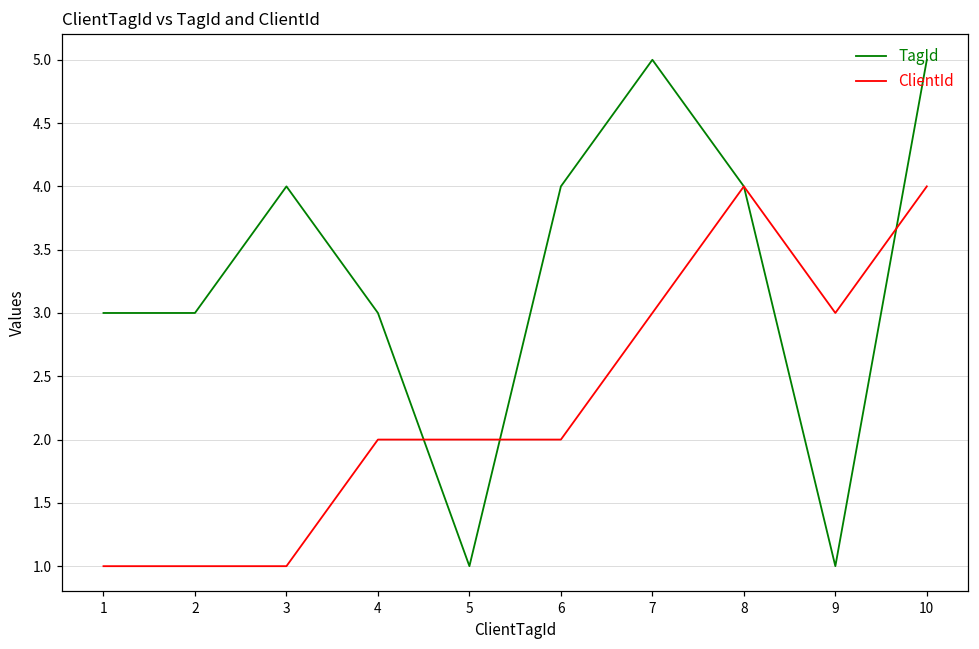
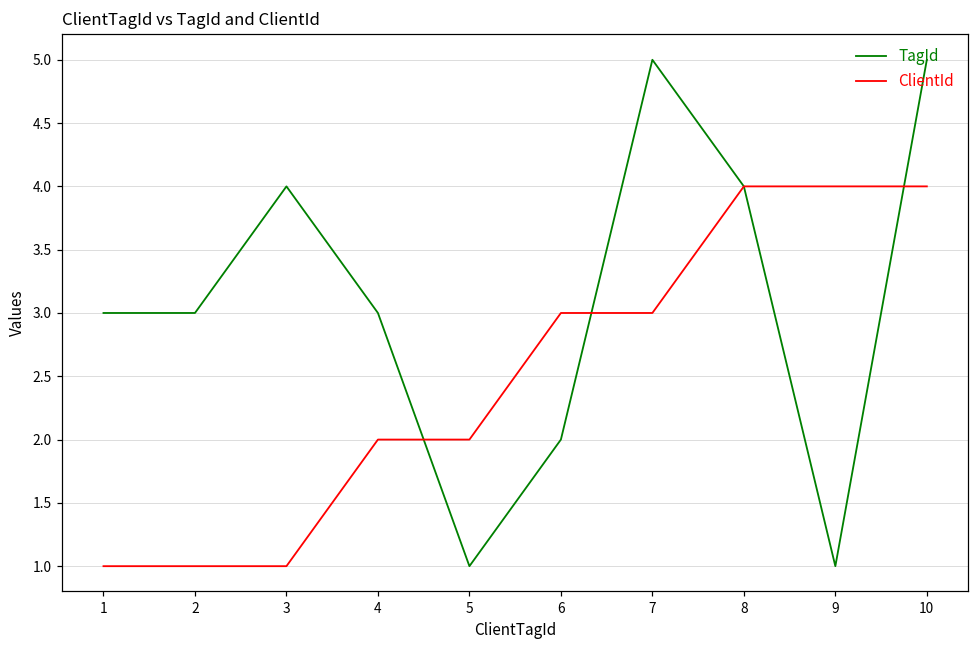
  {
    "TagId": {
      "1": 3,
      "2": 3,
      "3": 4,
      "4": 3,
      "5": 1,
-     "6": 4,
+     "6": 2,
      "7": 5,
      "9": 1,
      "10": 5
    },
    "ClientId": {
      "1": 1,
      "2": 1,
      "3": 1,
      "4": 2,
      "5": 2,
-     "6": 2,
+     "6": 3,
      "7": 3,
-     "9": 3,
+     "9": 4,
      "10": 4
    }
  }
